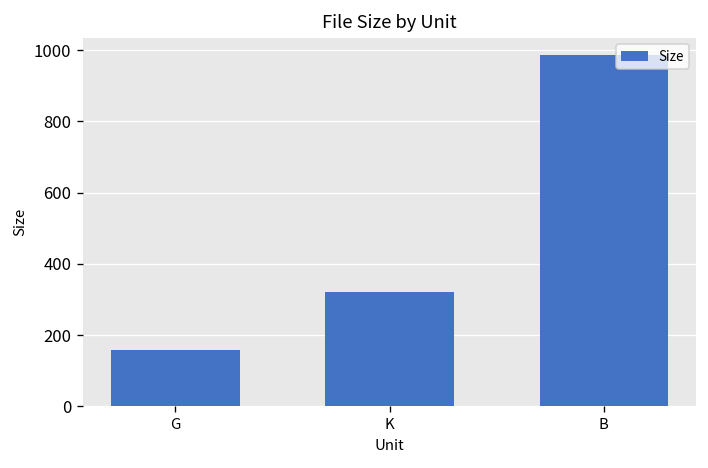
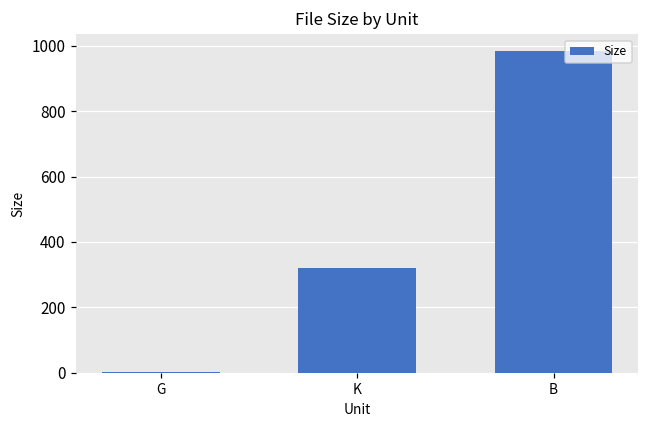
  {
-   "G": 160,
+   "G": 0,
    "K": 320,
    "B": 990
  }
